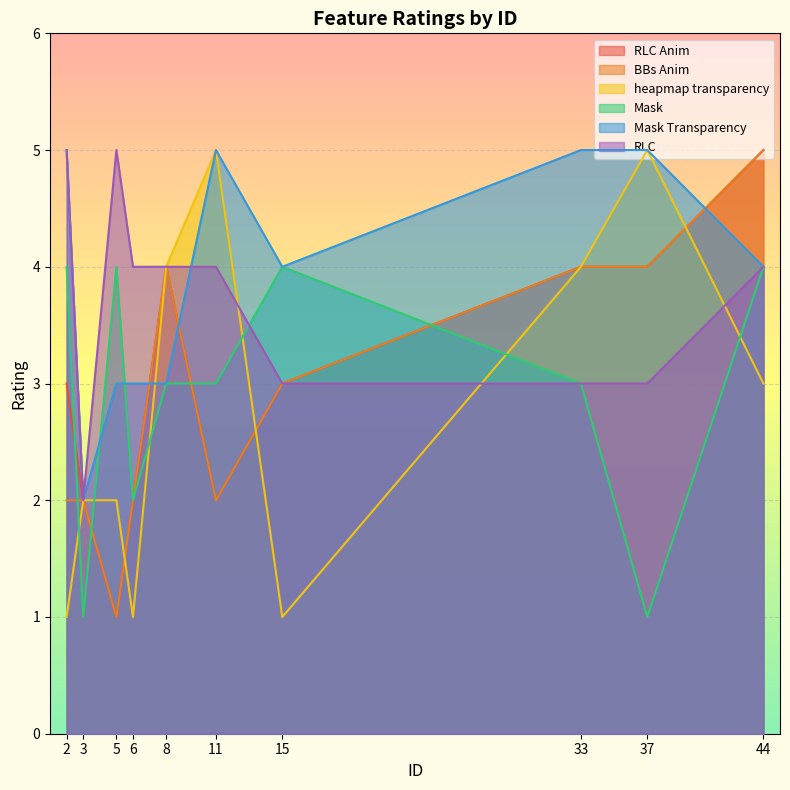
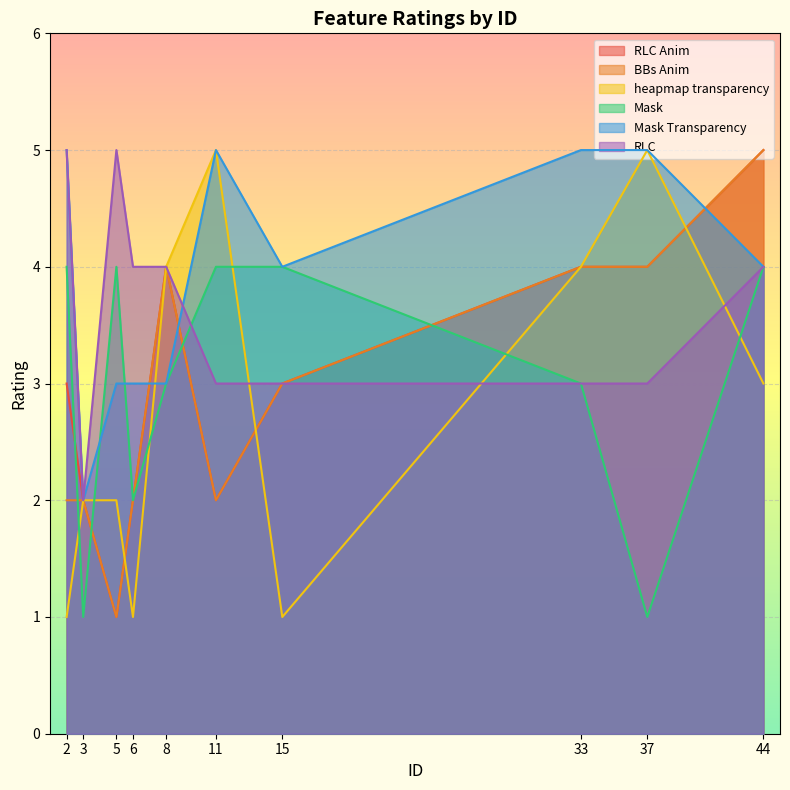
  {
    "heapmap transparency": {
      "2": 1,
      "5": 2,
      "6": 1,
      "15": 1,
      "44": 3
    },
    "Mask": {
      "2": 4,
      "3": 1,
      "5": 4,
-     "11": 3,
+     "11": 4,
      "37": 1
    },
    "Mask Transparency": {
      "5": 3,
      "6": 3,
      "33": 5
    },
    "RLC": {
      "5": 5,
      "6": 4,
-     "11": 4,
+     "11": 3,
      "37": 3
    }
  }
